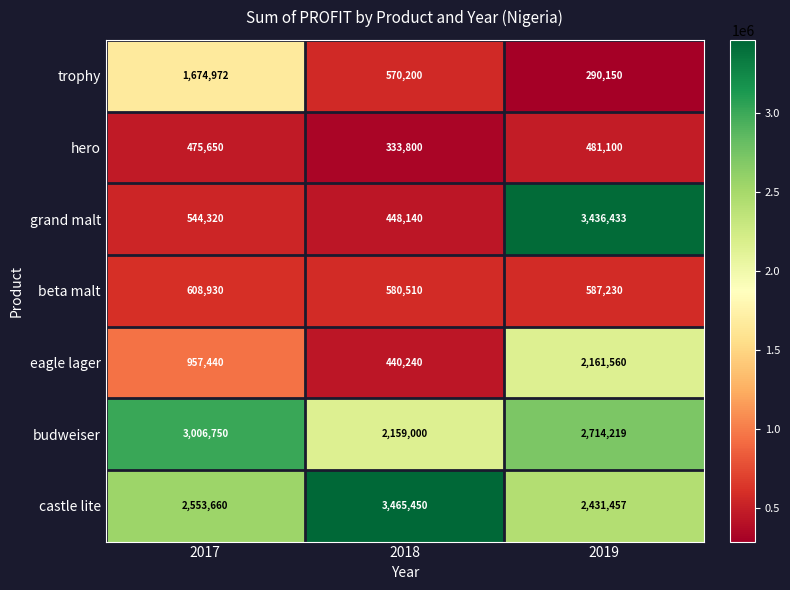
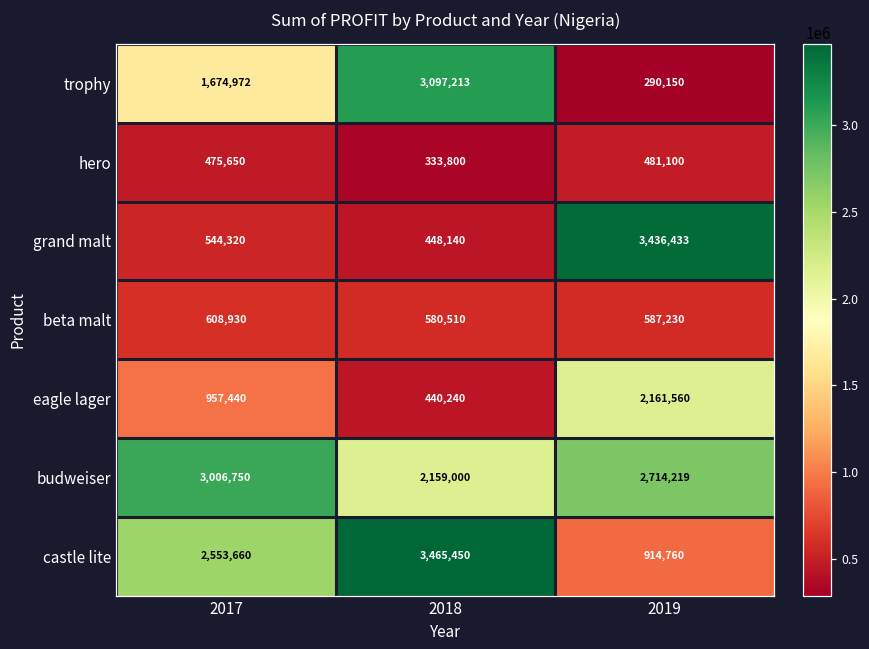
  {
    "trophy": {
      "2017": "1,674,972",
-     "2018": "570,200",
+     "2018": "3,097,213",
      "2019": "290,150"
    },
    "hero": {
      "2017": "475,650",
      "2018": "333,800",
      "2019": "481,100"
    },
    "grand malt": {
      "2017": "544,320",
      "2018": "448,140",
      "2019": "3,436,433"
    },
    "beta malt": {
      "2017": "608,930",
      "2018": "580,510",
      "2019": "587,230"
    },
    "eagle lager": {
      "2017": "957,440",
      "2018": "440,240",
      "2019": "2,161,560"
    },
    "budweiser": {
      "2017": "3,006,750",
      "2018": "2,159,000",
      "2019": "2,714,219"
    },
    "castle lite": {
      "2017": "2,553,660",
      "2018": "3,465,450",
-     "2019": "2,431,457"
+     "2019": "914,760"
    }
  }
